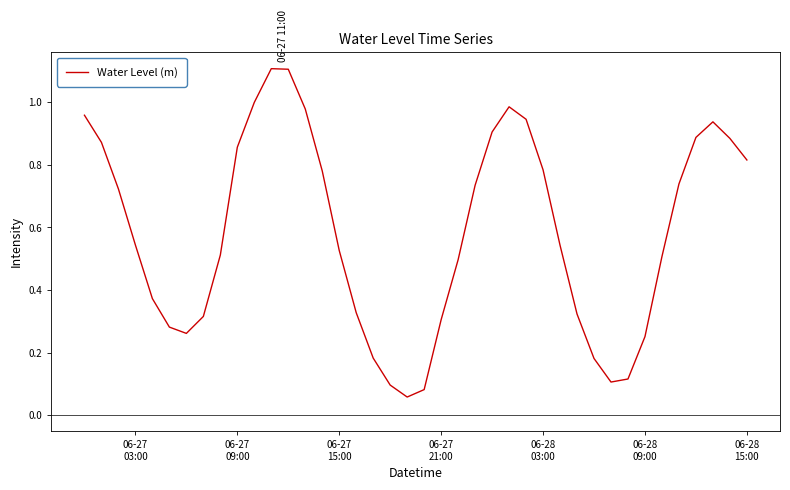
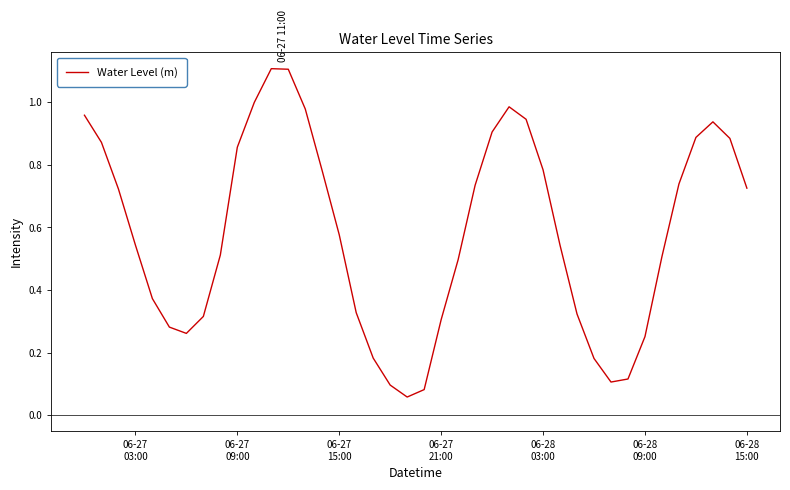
  {
    "06-27 03:00": 0.54,
    "06-27 09:00": 0.86,
-   "06-27 15:00": 0.53,
+   "06-27 15:00": 0.58,
    "06-27 21:00": 0.30,
    "06-28 03:00": 0.78,
    "06-28 09:00": 0.25,
-   "06-28 15:00": 0.81
+   "06-28 15:00": 0.72
  }
